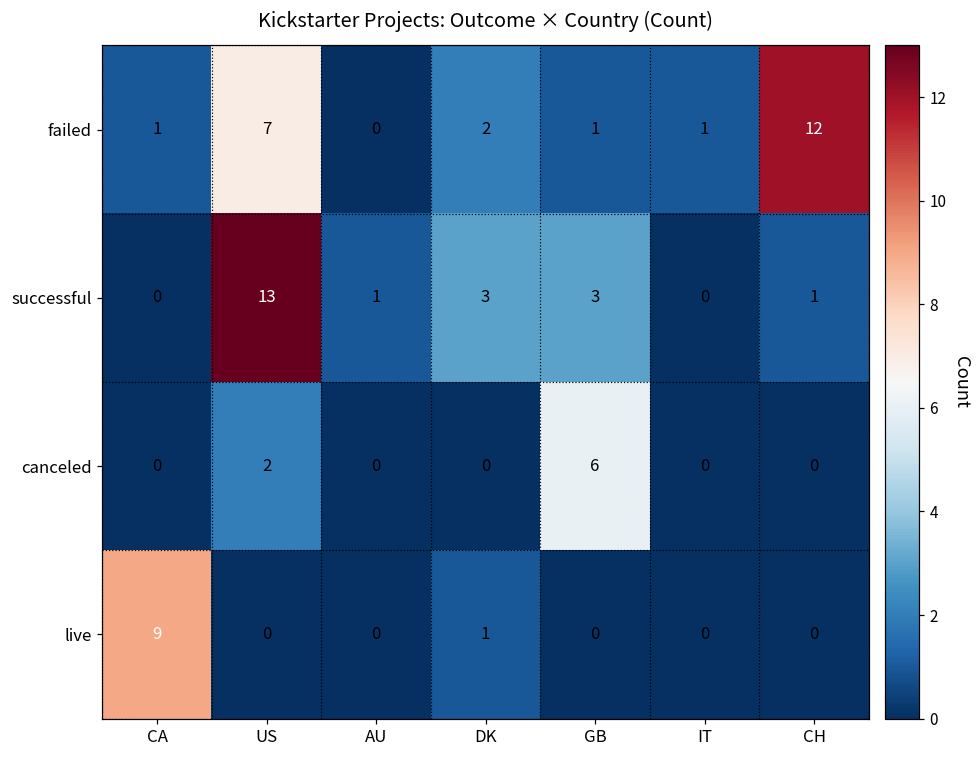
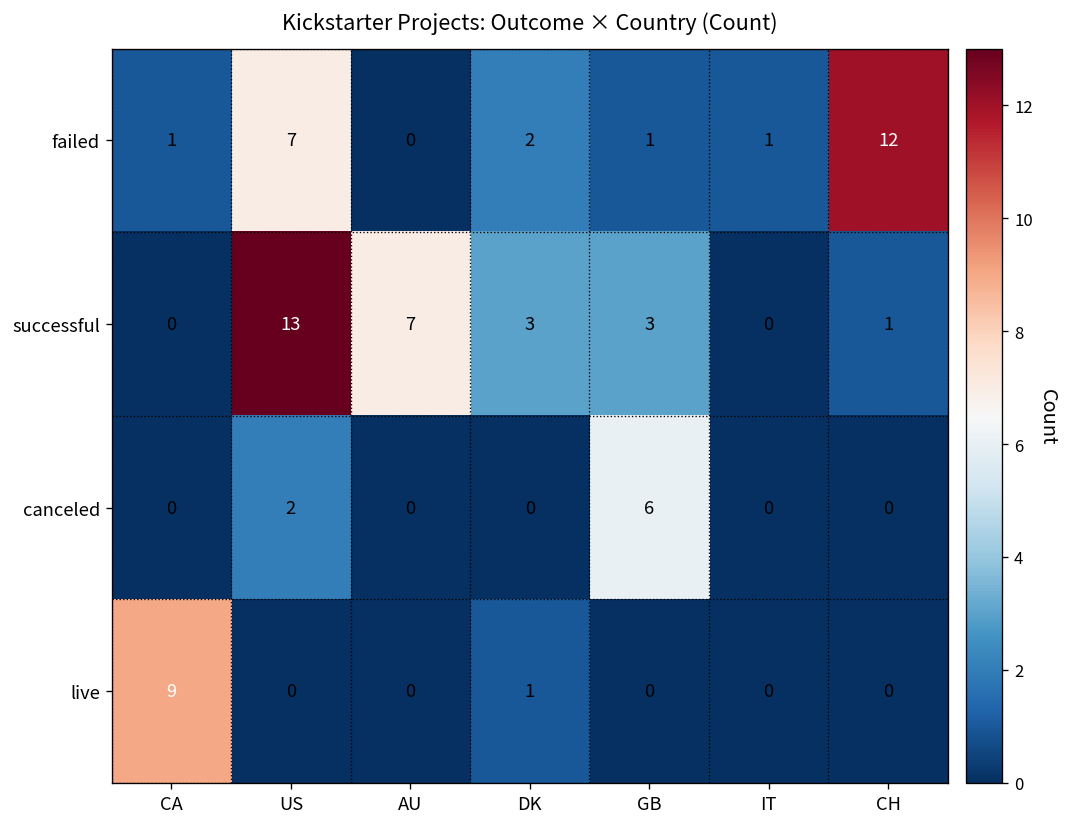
  {
    "failed": {
      "CA": 1,
      "US": 7,
      "AU": 0,
      "DK": 2,
      "GB": 1,
      "IT": 1,
      "CH": 12
    },
    "successful": {
      "CA": 0,
      "US": 13,
-     "AU": 1,
+     "AU": 7,
      "DK": 3,
      "GB": 3,
      "IT": 0,
      "CH": 1
    },
    "canceled": {
      "CA": 0,
      "US": 2,
      "AU": 0,
      "DK": 0,
      "GB": 6,
      "IT": 0,
      "CH": 0
    },
    "live": {
      "CA": 9,
      "US": 0,
      "AU": 0,
      "DK": 1,
      "GB": 0,
      "IT": 0,
      "CH": 0
    }
  }
